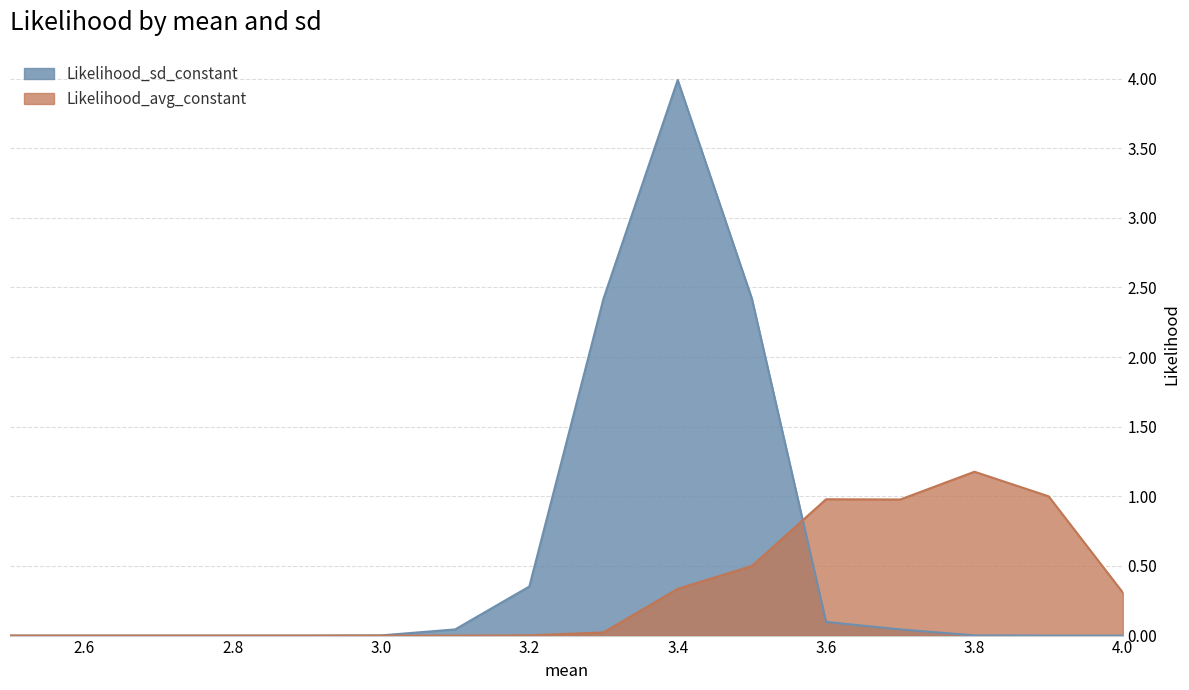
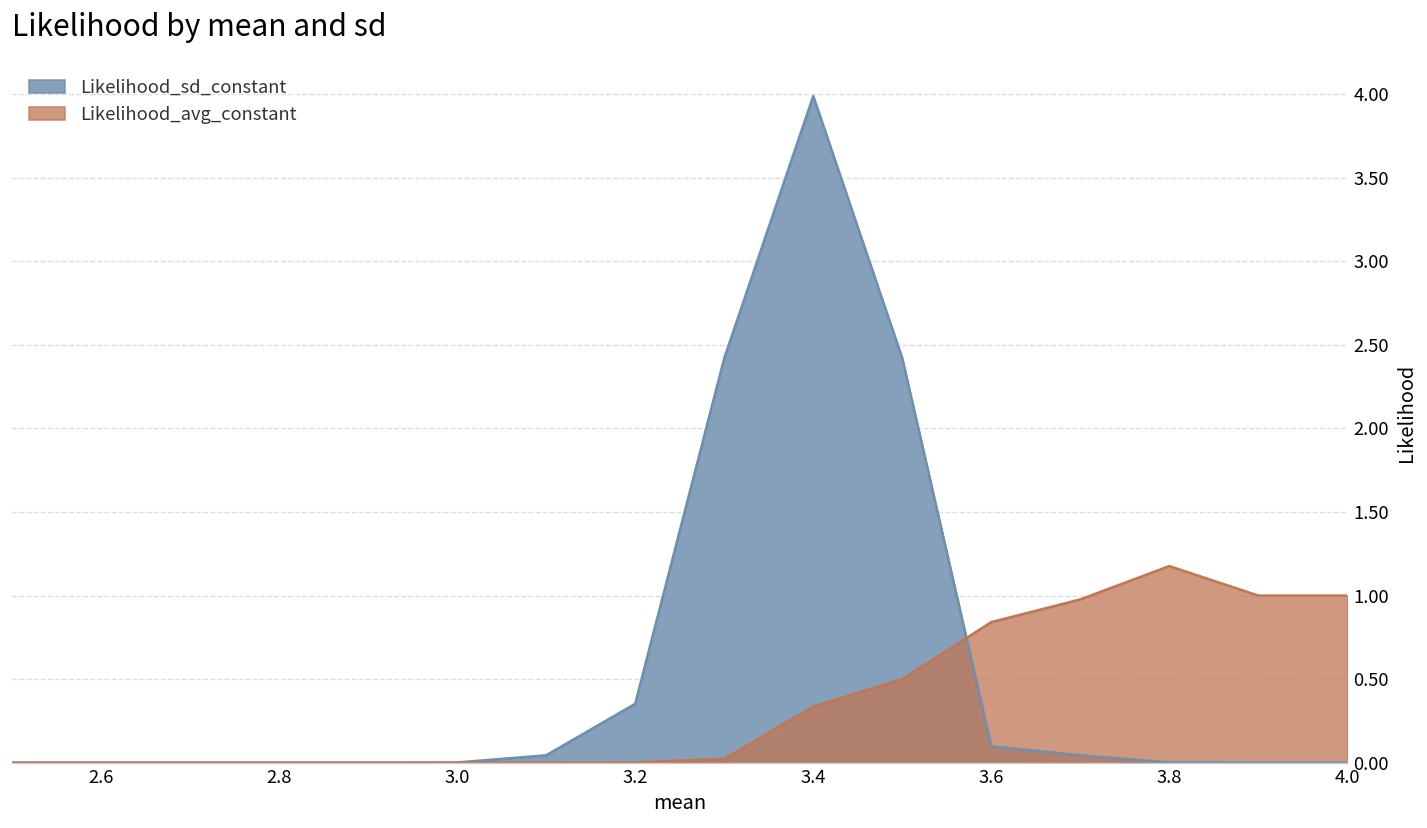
  {
    "Likelihood_sd_constant": {
      "3.2": 0.35,
      "3.4": 3.99,
      "3.6": 0.10,
      "3.8": 0.00,
      "4.0": 0.00
    },
    "Likelihood_avg_constant": {
      "3.2": 0.00,
      "3.4": 0.34,
-     "3.6": 0.98,
+     "3.6": 0.84,
      "3.8": 1.18,
-     "4.0": 0.31
+     "4.0": 1.00
    }
  }
